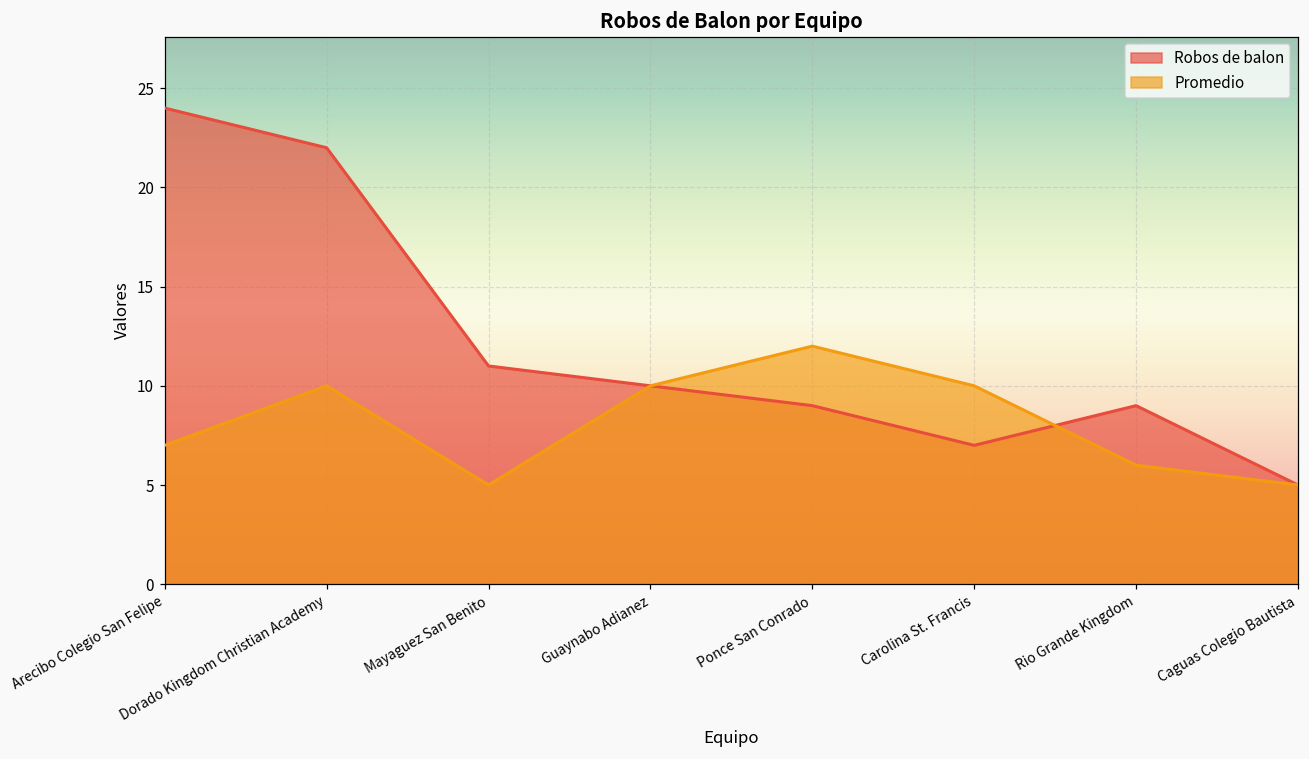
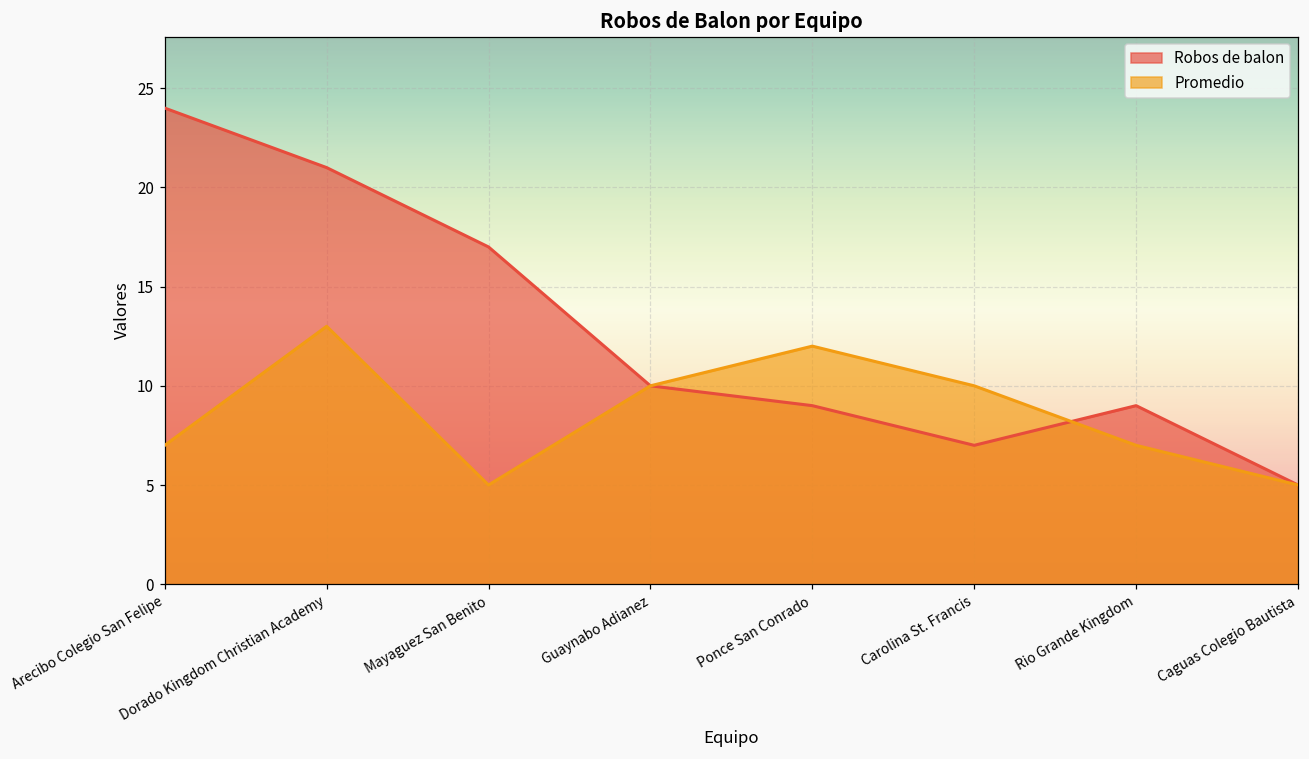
  {
    "Robos de balon": {
      "Arecibo Colegio San Felipe": 24,
-     "Dorado Kingdom Christian Academy": 22,
-     "Mayaguez San Benito": 11,
+     "Dorado Kingdom Christian Academy": 21,
+     "Mayaguez San Benito": 17,
      "Ponce San Conrado": 9,
      "Carolina St. Francis": 7,
      "Rio Grande Kingdom": 9
    },
    "Promedio": {
      "Arecibo Colegio San Felipe": 7,
-     "Dorado Kingdom Christian Academy": 10,
+     "Dorado Kingdom Christian Academy": 13,
      "Mayaguez San Benito": 5,
      "Ponce San Conrado": 12,
      "Carolina St. Francis": 10,
-     "Rio Grande Kingdom": 6
+     "Rio Grande Kingdom": 7
    }
  }
